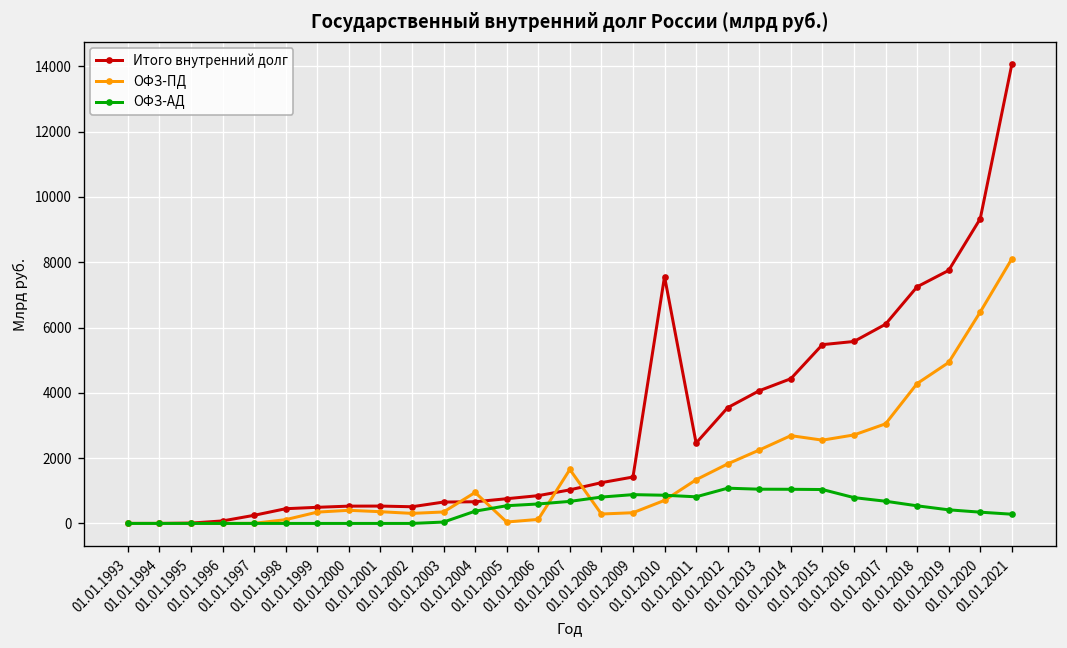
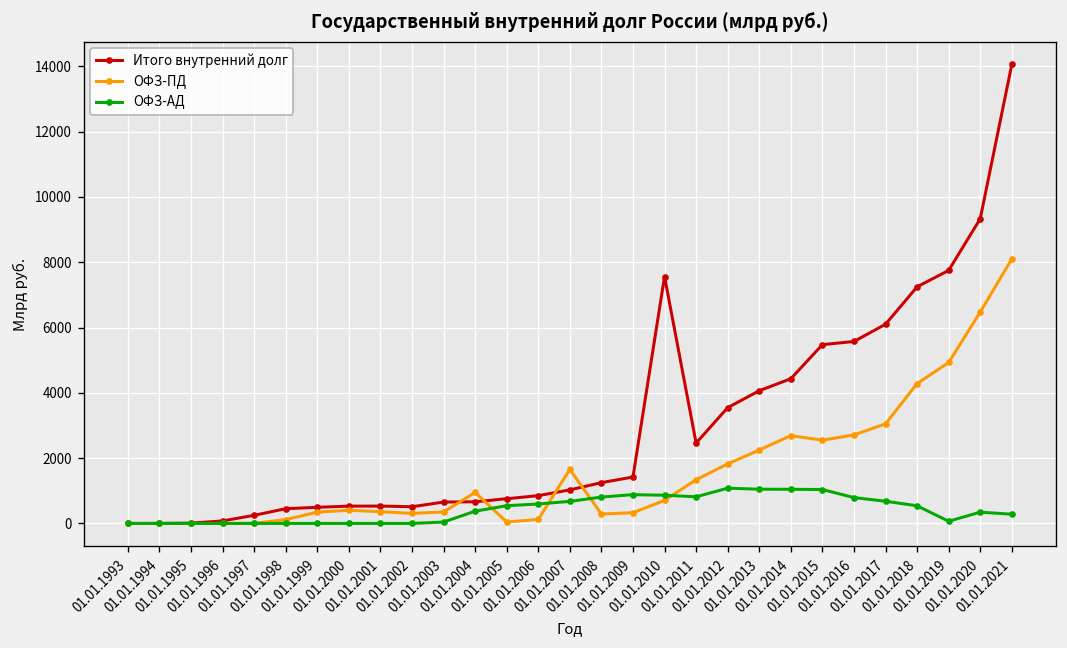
  {
    "Итого внутренний долг": {
      "01.01.1997": 200,
      "01.01.1998": 500,
      "01.01.1999": 500,
      "01.01.2000": 500,
      "01.01.2001": 500,
      "01.01.2002": 500,
      "01.01.2003": 700,
      "01.01.2004": 700,
      "01.01.2005": 800,
      "01.01.2006": 900,
      "01.01.2007": 1000,
      "01.01.2008": 1200,
      "01.01.2009": 1400,
      "01.01.2010": 7600,
      "01.01.2011": 2500,
      "01.01.2012": 3500,
      "01.01.2013": 4100,
      "01.01.2014": 4400,
      "01.01.2015": 5500,
      "01.01.2016": 5600,
      "01.01.2017": 6100,
      "01.01.2018": 7200,
      "01.01.2019": 7700,
      "01.01.2020": 9300,
      "01.01.2021": 14100
    },
    "ОФЗ-ПД": {
      "01.01.1998": 100,
      "01.01.1999": 300,
      "01.01.2000": 400,
      "01.01.2001": 400,
      "01.01.2002": 300,
      "01.01.2003": 400,
      "01.01.2004": 900,
      "01.01.2005": 0,
      "01.01.2006": 100,
      "01.01.2007": 1700,
      "01.01.2008": 300,
      "01.01.2009": 300,
      "01.01.2010": 700,
      "01.01.2011": 1300,
      "01.01.2012": 1800,
      "01.01.2013": 2200,
      "01.01.2014": 2700,
      "01.01.2015": 2600,
      "01.01.2016": 2700,
      "01.01.2017": 3100,
      "01.01.2018": 4300,
      "01.01.2019": 4900,
      "01.01.2020": 6500,
      "01.01.2021": 8100
    },
    "ОФЗ-АД": {
      "01.01.1998": 0,
      "01.01.1999": 0,
      "01.01.2000": 0,
      "01.01.2001": 0,
      "01.01.2002": 0,
      "01.01.2003": 0,
      "01.01.2004": 400,
      "01.01.2005": 500,
      "01.01.2006": 600,
      "01.01.2007": 700,
      "01.01.2008": 800,
      "01.01.2009": 900,
      "01.01.2010": 900,
      "01.01.2011": 800,
      "01.01.2012": 1100,
      "01.01.2013": 1000,
      "01.01.2014": 1000,
      "01.01.2015": 1000,
      "01.01.2016": 800,
      "01.01.2017": 700,
      "01.01.2018": 500,
-     "01.01.2019": 400,
+     "01.01.2019": 100,
      "01.01.2020": 300,
      "01.01.2021": 300
    }
  }
